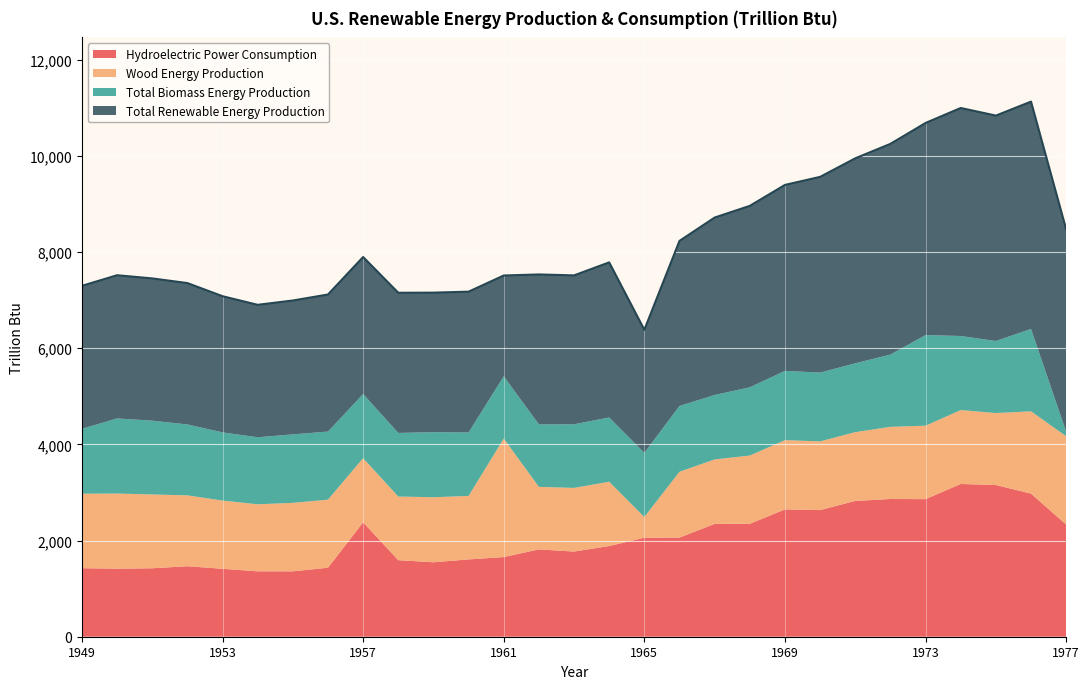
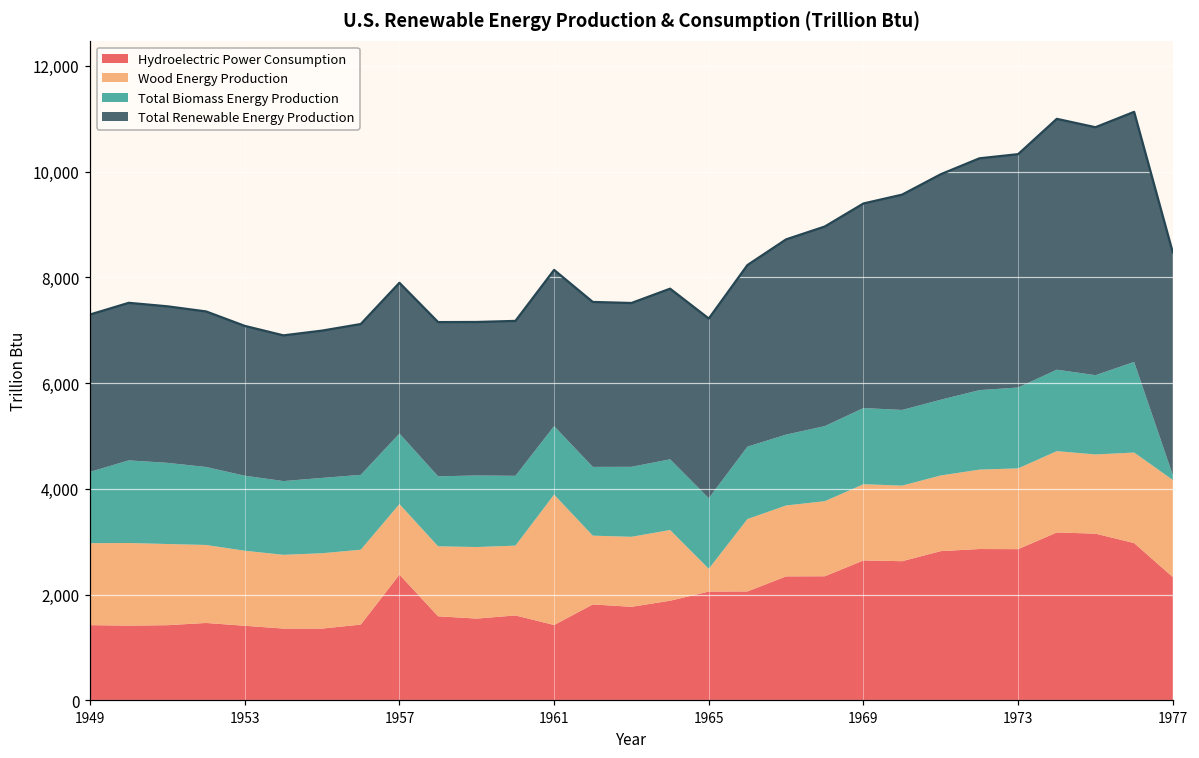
  {
    "Hydroelectric Power Consumption": {
      "1949": "1,400",
      "1953": "1,400",
      "1957": "2,400",
-     "1961": "1,700",
+     "1961": "1,400",
      "1965": "2,100",
      "1969": "2,600",
      "1973": "2,900",
      "1977": "2,300"
    },
    "Wood Energy Production": {
      "1949": "1,500",
      "1953": "1,400",
      "1957": "1,300",
      "1961": "2,500",
      "1965": "400",
      "1969": "1,400",
      "1973": "1,500",
      "1977": "1,800"
    },
    "Total Biomass Energy Production": {
      "1949": "1,300",
      "1953": "1,400",
      "1957": "1,300",
      "1961": "1,300",
      "1965": "1,300",
      "1969": "1,400",
-     "1973": "1,900",
+     "1973": "1,500",
      "1977": "100"
    },
    "Total Renewable Energy Production": {
      "1949": "3,000",
      "1953": "2,800",
      "1957": "2,800",
-     "1961": "2,100",
-     "1965": "2,600",
+     "1961": "3,000",
+     "1965": "3,400",
      "1969": "3,900",
      "1973": "4,400",
      "1977": "4,200"
    }
  }
